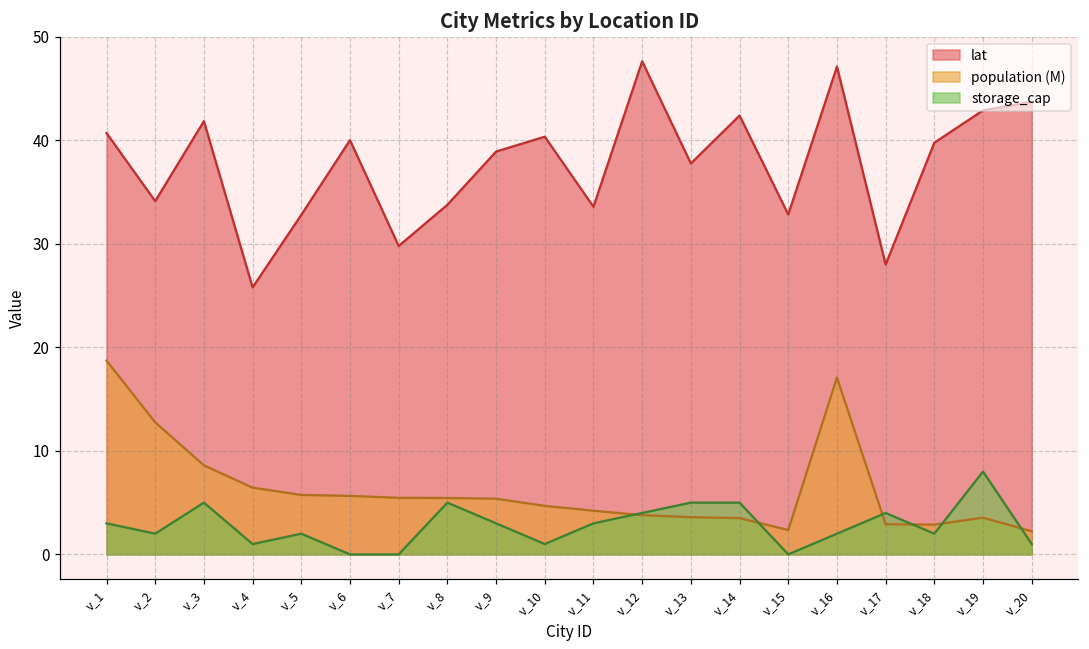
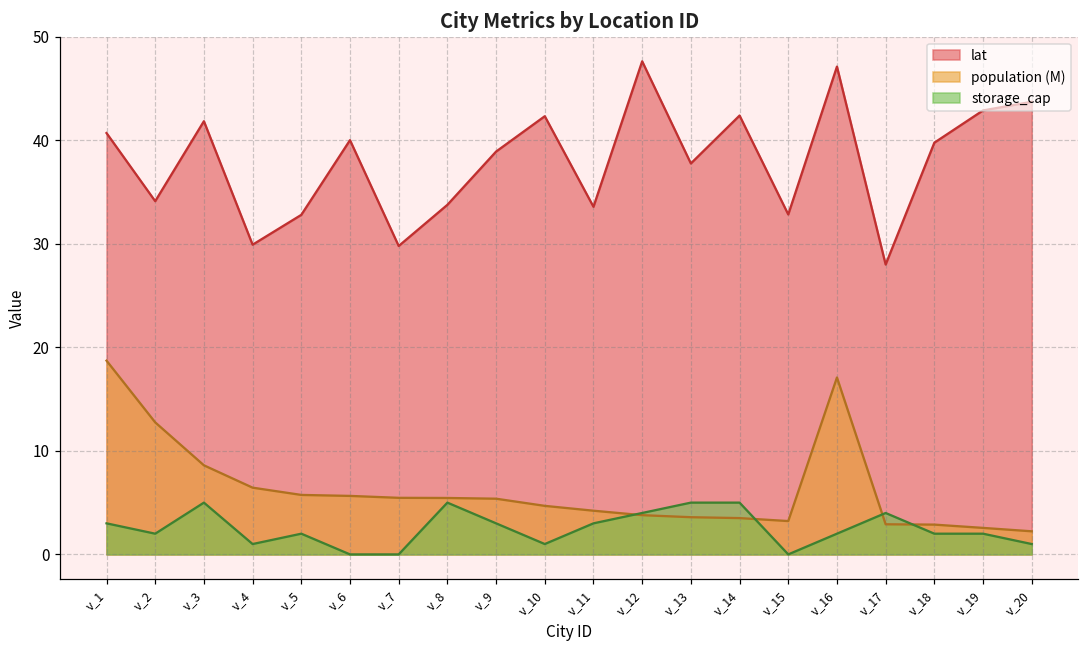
  {
    "lat": {
      "v_1": 41,
      "v_2": 34,
      "v_3": 42,
-     "v_4": 26,
+     "v_4": 30,
      "v_5": 33,
      "v_6": 40,
      "v_7": 30,
      "v_8": 34,
      "v_9": 39,
-     "v_10": 40,
+     "v_10": 42,
      "v_11": 34,
      "v_12": 48,
      "v_13": 38,
      "v_14": 42,
      "v_15": 33,
      "v_16": 47,
      "v_17": 28,
      "v_18": 40
    },
    "population (M)": {
      "v_1": 19,
      "v_2": 13,
      "v_3": 9,
      "v_4": 6,
      "v_5": 6,
      "v_6": 6,
      "v_7": 5,
      "v_8": 5,
      "v_9": 5,
      "v_10": 5,
      "v_11": 4,
      "v_13": 4,
      "v_14": 4,
-     "v_15": 2,
+     "v_15": 3,
      "v_16": 17,
      "v_17": 3,
      "v_18": 3,
-     "v_19": 4,
+     "v_19": 3,
      "v_20": 2
    },
    "storage_cap": {
      "v_1": 3,
      "v_2": 2,
      "v_3": 5,
      "v_4": 1,
      "v_5": 2,
      "v_6": 0,
      "v_7": 0,
      "v_8": 5,
      "v_9": 3,
      "v_10": 1,
      "v_11": 3,
      "v_13": 5,
      "v_14": 5,
      "v_15": 0,
      "v_16": 2,
      "v_17": 4,
      "v_18": 2,
-     "v_19": 8,
+     "v_19": 2,
      "v_20": 1
    }
  }
